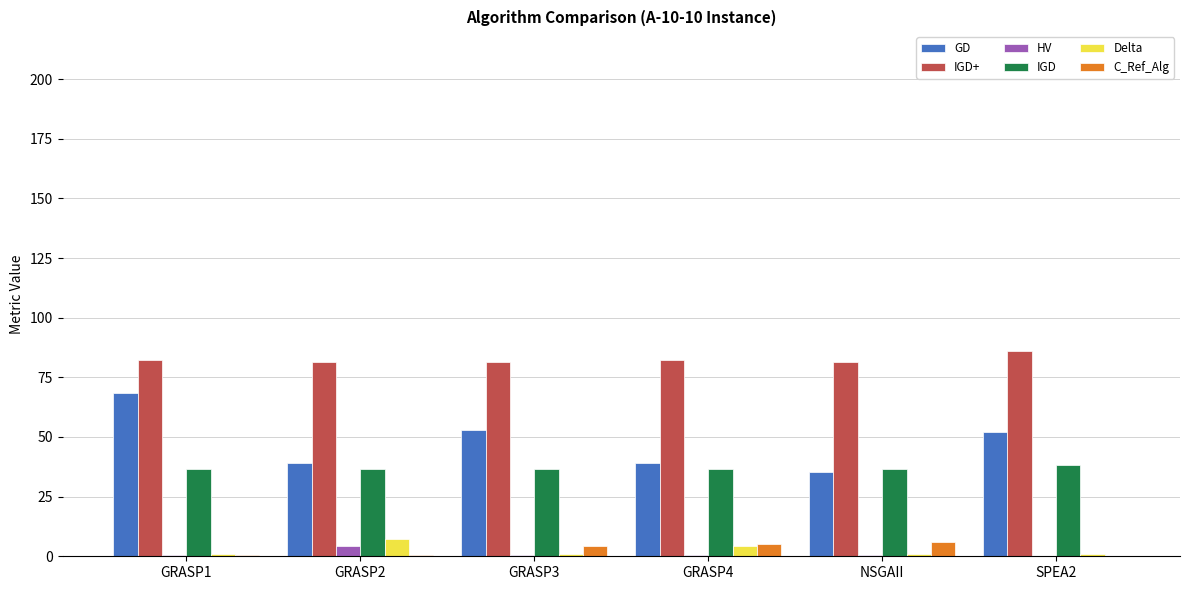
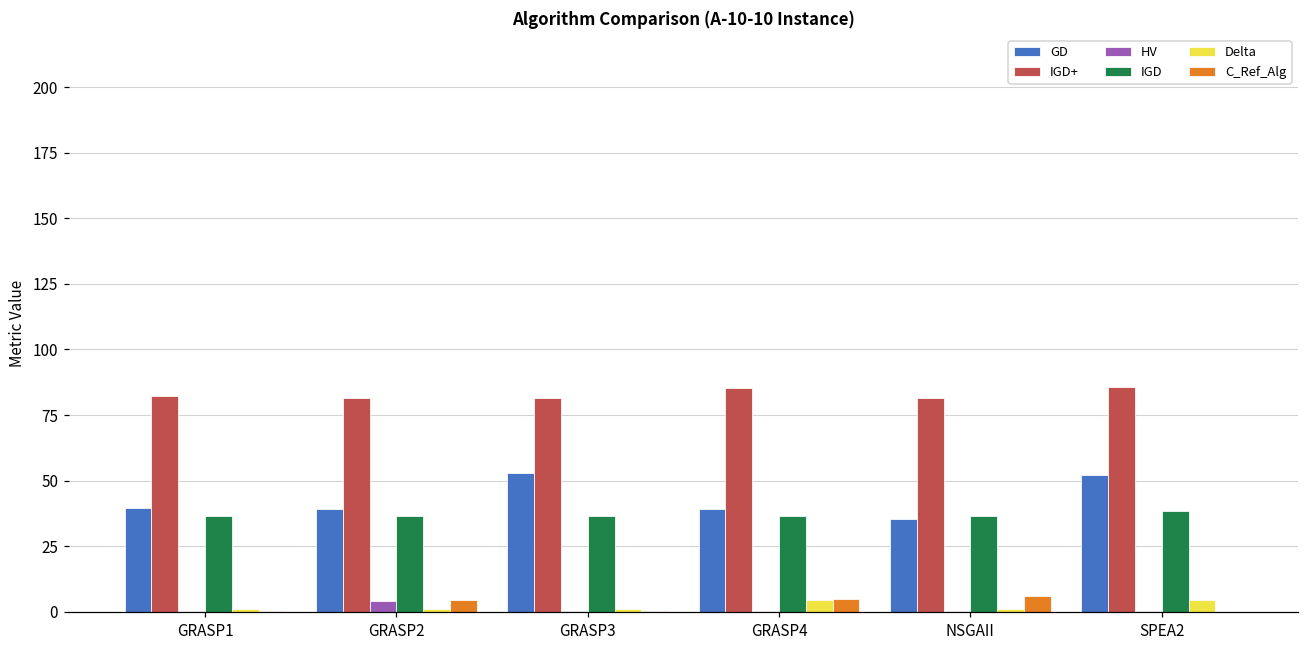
  {
    "GD": {
-     "GRASP1": 69,
+     "GRASP1": 40,
      "GRASP2": 39,
      "GRASP3": 53,
      "GRASP4": 39,
      "NSGAII": 35,
      "SPEA2": 52
    },
    "IGD+": {
      "GRASP1": 82,
      "GRASP2": 81,
      "GRASP3": 81,
-     "GRASP4": 82,
+     "GRASP4": 86,
      "NSGAII": 81,
      "SPEA2": 86
    },
    "HV": {
      "GRASP2": 4
    },
    "IGD": {
      "GRASP1": 37,
      "GRASP2": 36,
      "GRASP3": 36,
      "GRASP4": 37,
      "NSGAII": 36,
      "SPEA2": 38
    },
    "Delta": {
-     "GRASP2": 7,
+     "GRASP2": 1,
      "GRASP4": 4,
-     "SPEA2": 1
+     "SPEA2": 4
    },
    "C_Ref_Alg": {
-     "GRASP2": 1,
-     "GRASP3": 4,
+     "GRASP2": 5,
+     "GRASP3": 0,
      "GRASP4": 5,
      "NSGAII": 6,
      "SPEA2": 0
    }
  }
